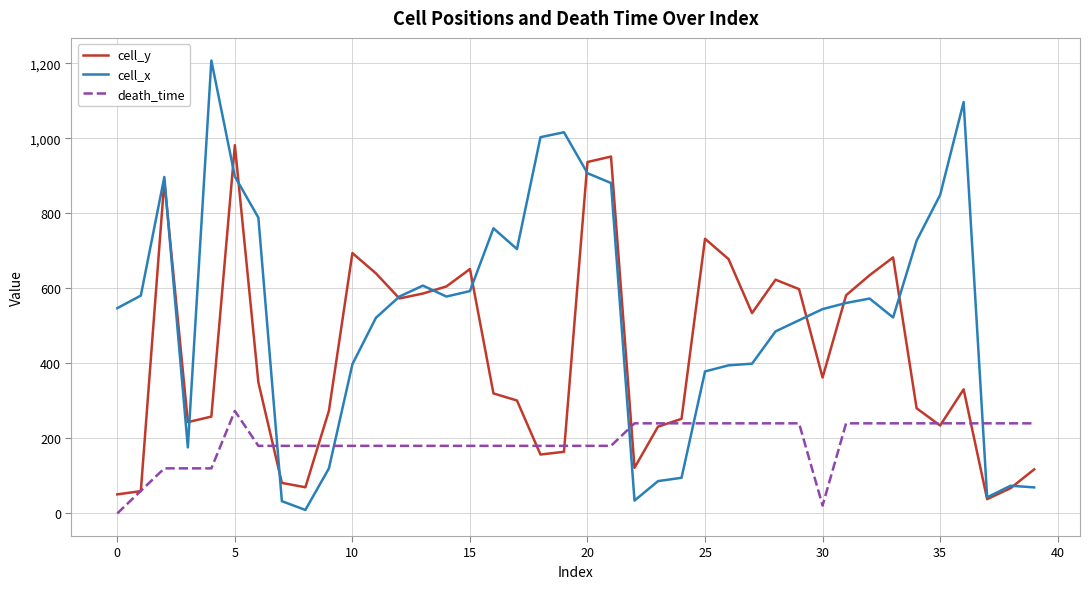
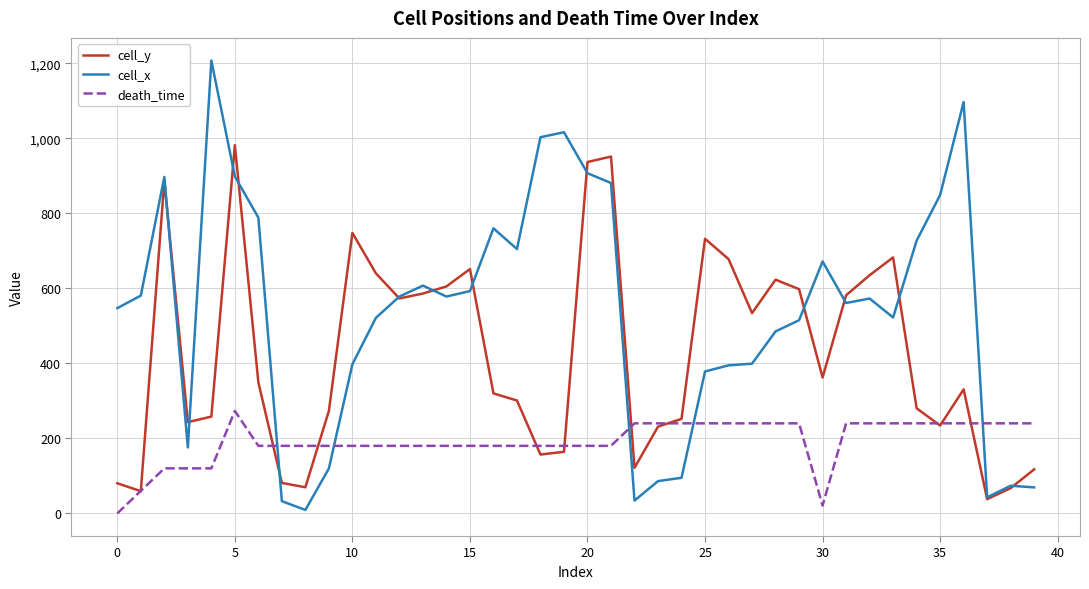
  {
    "cell_y": {
-     "0": 50,
+     "0": 80,
      "5": 980,
-     "10": 690,
+     "10": 750,
      "15": 650,
      "20": 940,
      "25": 730,
      "30": 360
    },
    "cell_x": {
      "0": 550,
      "5": 900,
      "10": 400,
      "15": 590,
      "20": 910,
      "25": 380,
-     "30": 540,
+     "30": 670,
      "35": 850
    },
    "death_time": {
      "0": 0,
      "5": 270,
      "10": 180,
      "15": 180,
      "20": 180,
      "25": 240,
      "30": 20
    }
  }
